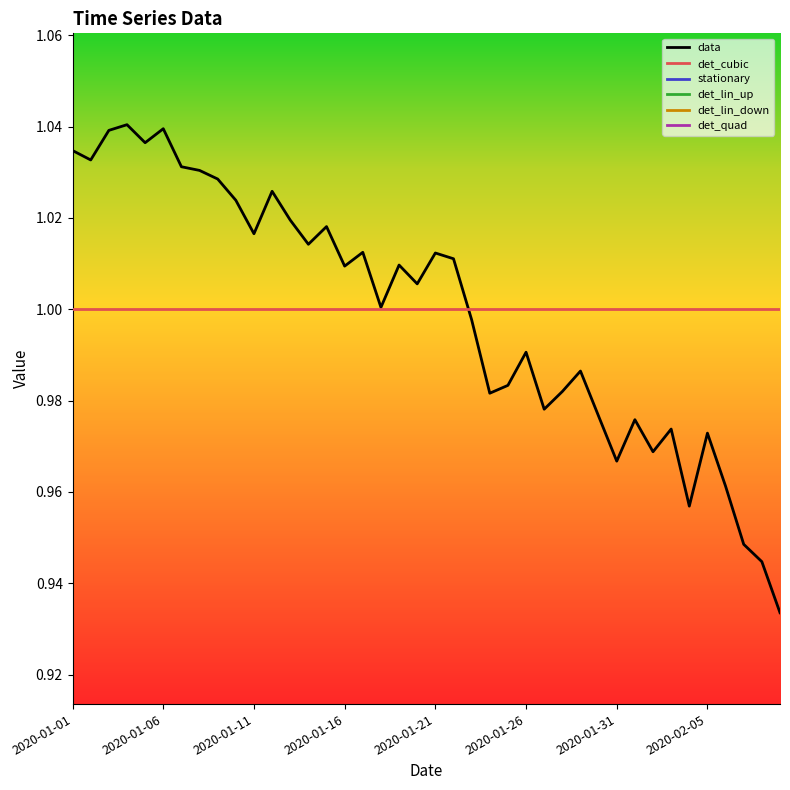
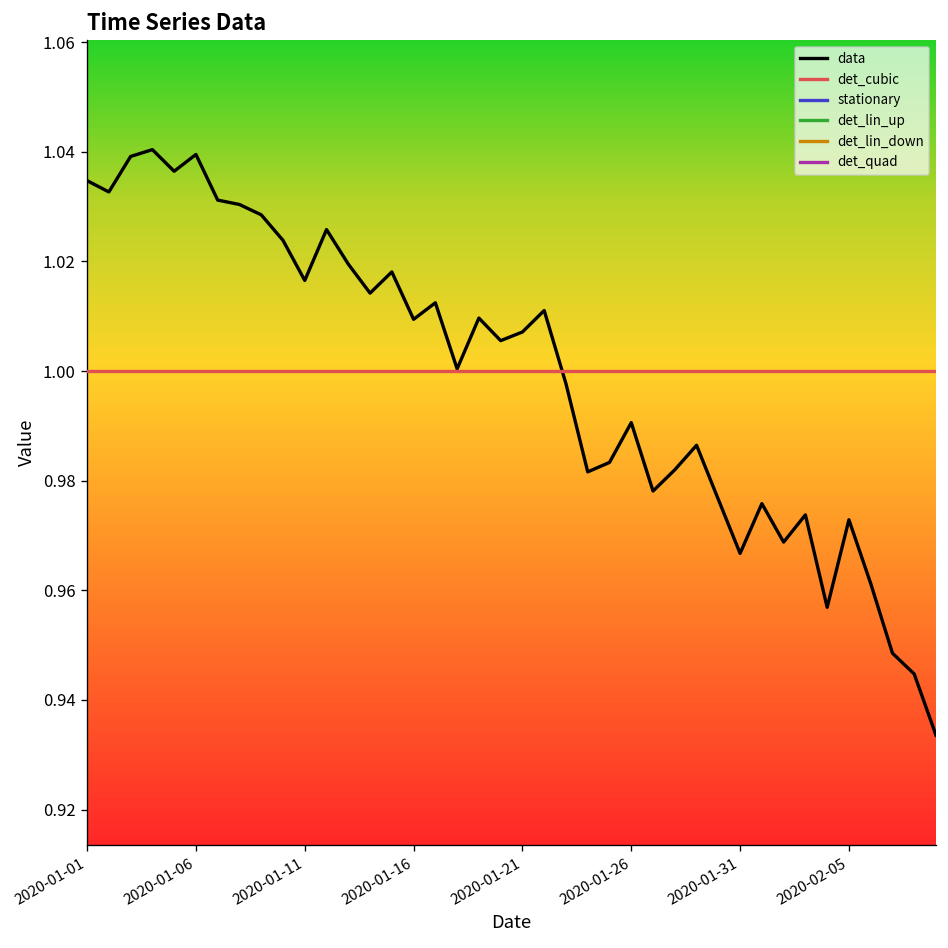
  {
    "data": {
      "2020-01-01": 1.035,
      "2020-01-06": 1.040,
      "2020-01-11": 1.017,
      "2020-01-16": 1.009,
-     "2020-01-21": 1.012,
+     "2020-01-21": 1.007,
      "2020-01-26": 0.991,
      "2020-01-31": 0.967,
      "2020-02-05": 0.973
    },
    "det_cubic": {
      "2020-01-01": 1.000,
      "2020-01-06": 1.000,
      "2020-01-11": 1.000,
      "2020-01-16": 1.000,
      "2020-01-21": 1.000,
      "2020-01-26": 1.000,
      "2020-01-31": 1.000,
      "2020-02-05": 1.000
    }
  }
